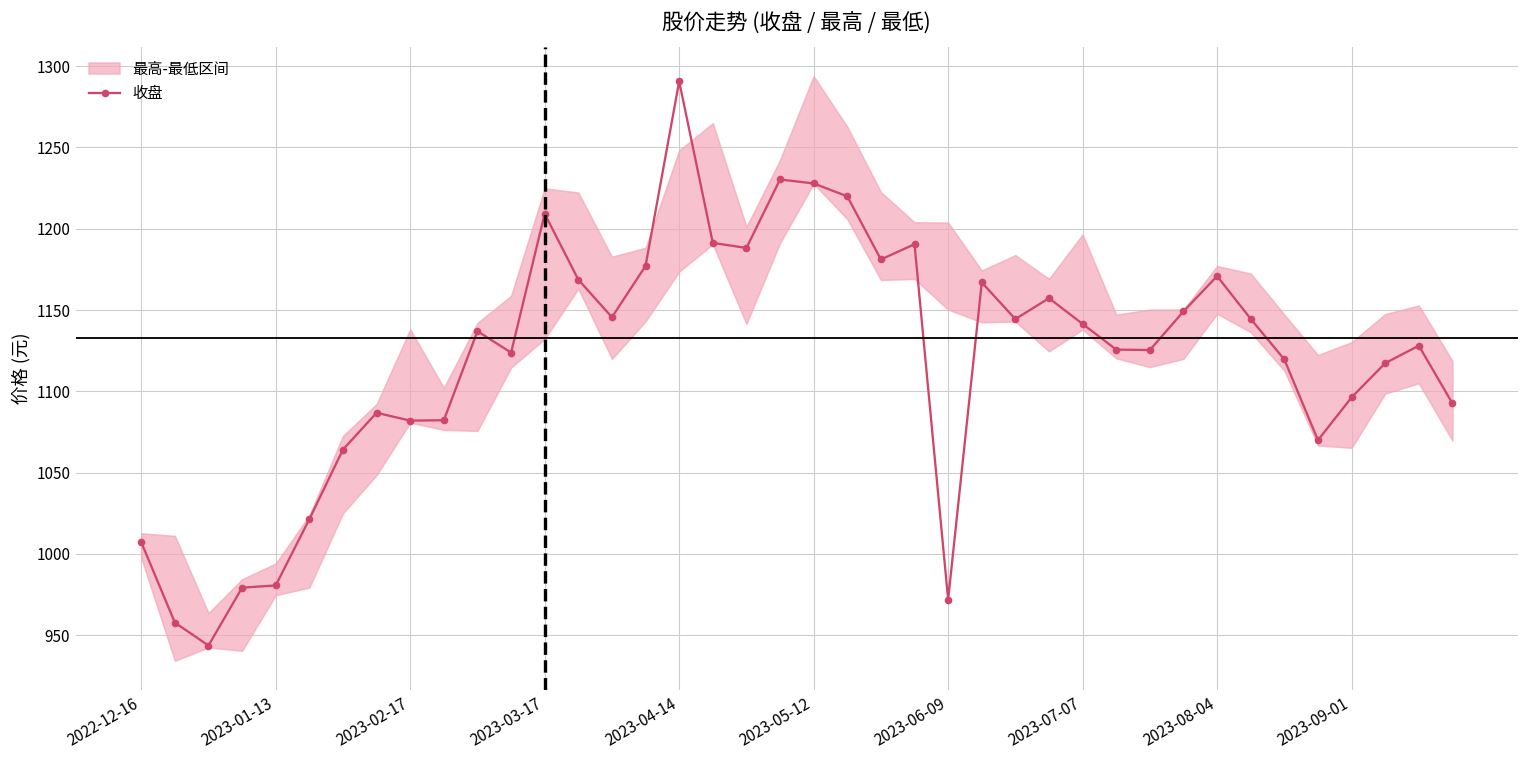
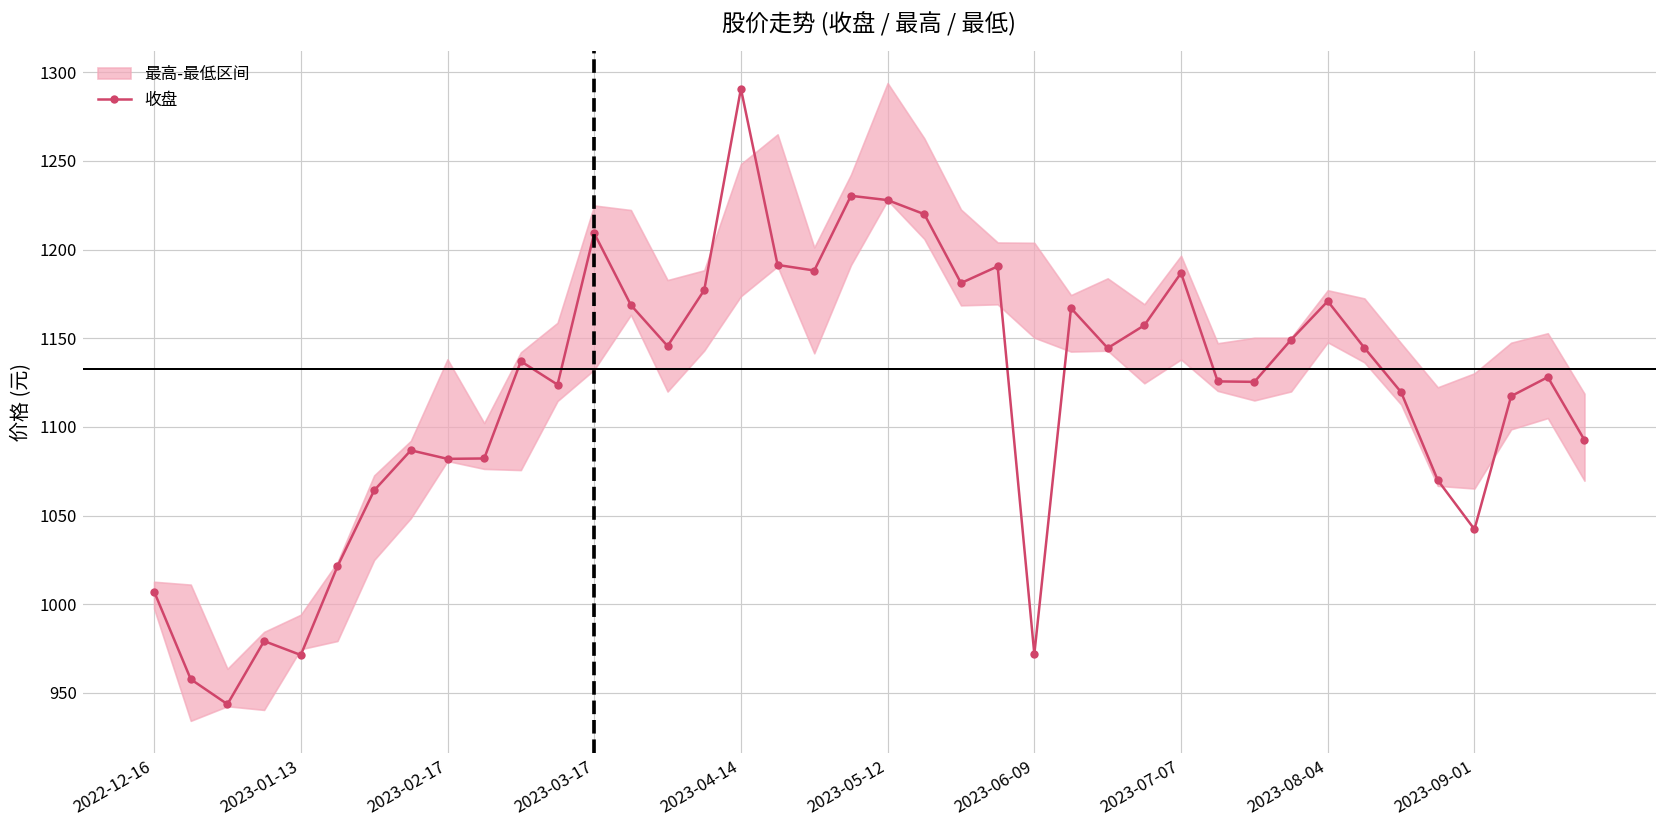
  {
    "收盘": {
      "2022-12-16": 1007,
-     "2023-01-13": 981,
+     "2023-01-13": 971,
      "2023-02-17": 1082,
      "2023-03-17": 1209,
      "2023-04-14": 1291,
      "2023-05-12": 1228,
      "2023-06-09": 972,
-     "2023-07-07": 1141,
+     "2023-07-07": 1187,
      "2023-08-04": 1171,
-     "2023-09-01": 1096
+     "2023-09-01": 1042
    }
  }
